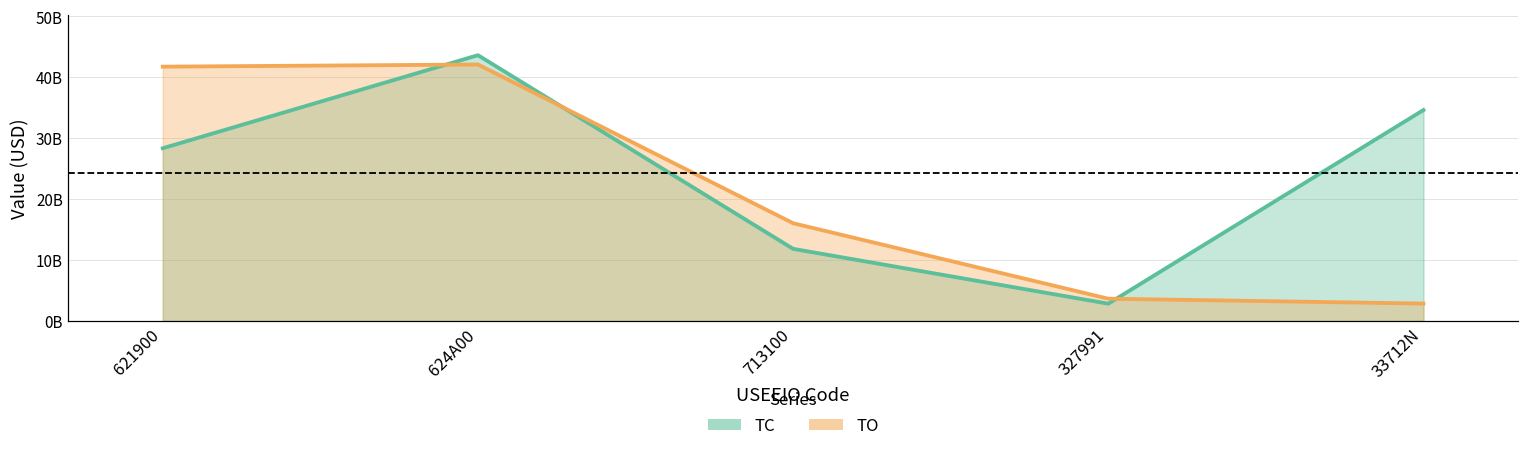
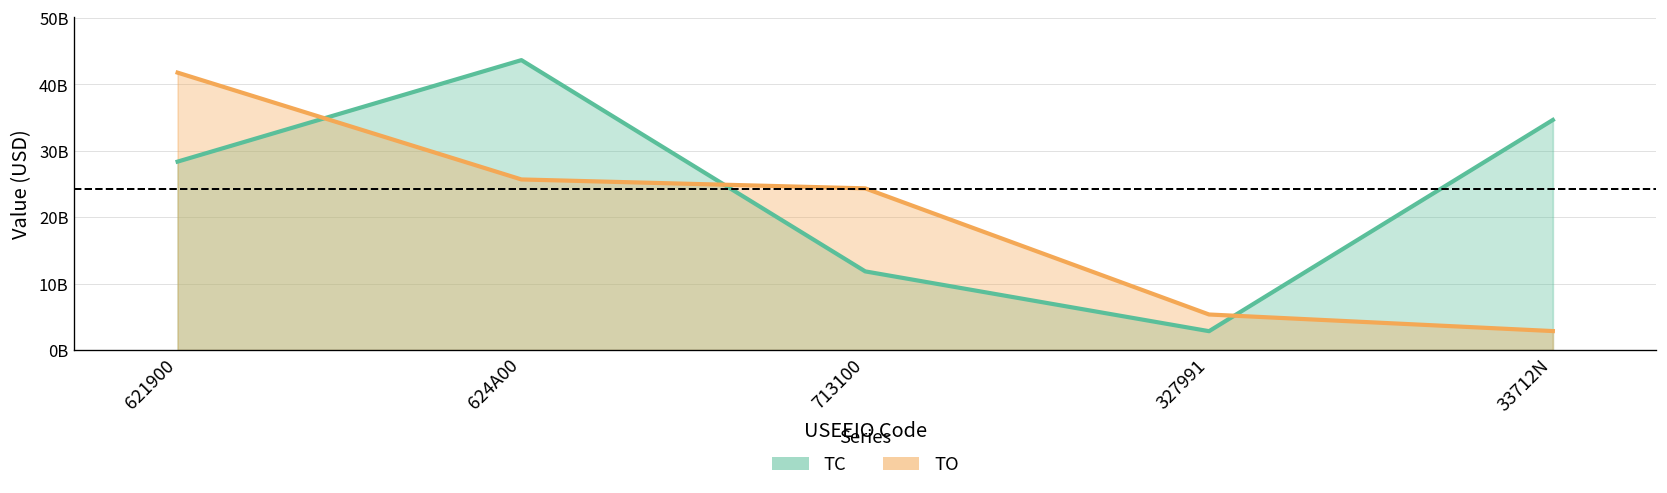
  {
    "TC": {
      "621900": 28000000000,
      "624A00": 44000000000,
      "713100": 12000000000,
      "327991": 3000000000,
      "33712N": 35000000000
    },
    "TO": {
      "621900": 42000000000,
-     "624A00": 42000000000,
-     "713100": 16000000000,
-     "327991": 4000000000,
+     "624A00": 26000000000,
+     "713100": 24000000000,
+     "327991": 5000000000,
      "33712N": 3000000000
    }
  }
